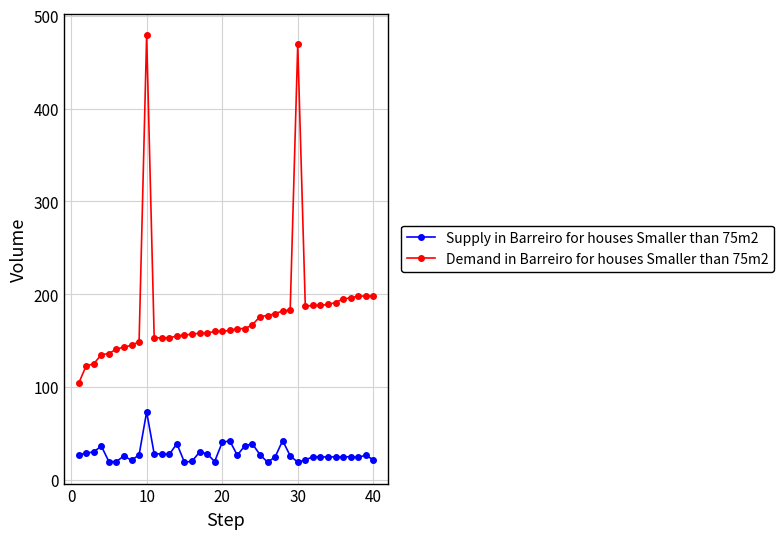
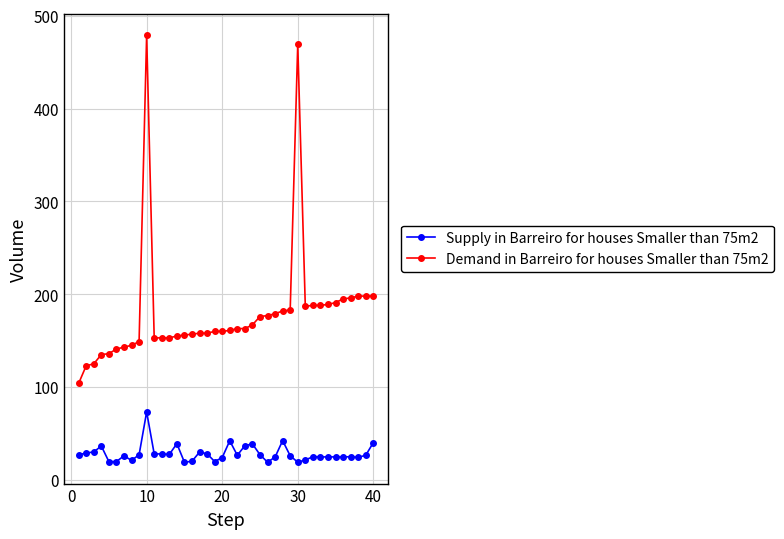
  {
    "Supply in Barreiro for houses Smaller than 75m2": {
      "10": 70,
-     "20": 40,
+     "20": 20,
      "30": 20,
-     "40": 20
+     "40": 40
    },
    "Demand in Barreiro for houses Smaller than 75m2": {
      "10": 480,
      "20": 160,
      "30": 470,
      "40": 200
    }
  }
